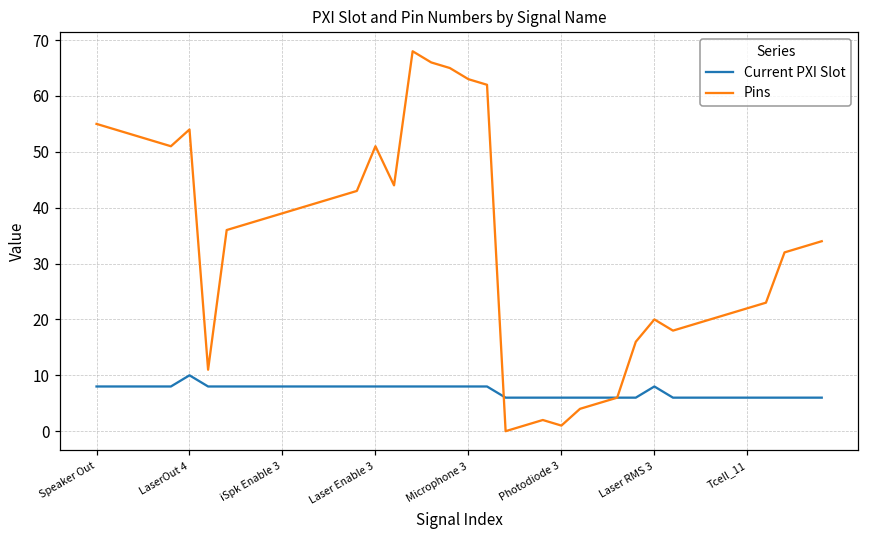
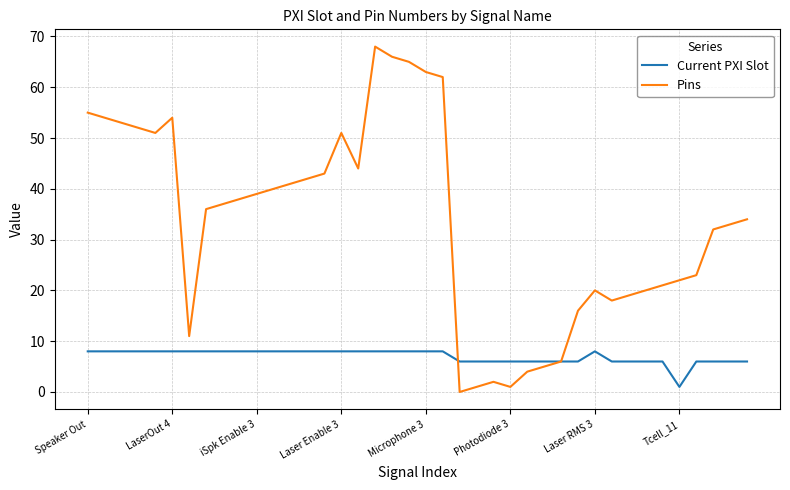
  {
    "Current PXI Slot": {
      "Speaker Out": 8,
-     "LaserOut 4": 10,
+     "LaserOut 4": 8,
      "iSpk Enable 3": 8,
      "Laser Enable 3": 8,
      "Microphone 3": 8,
      "Photodiode 3": 6,
      "Laser RMS 3": 8,
-     "Tcell_11": 6
+     "Tcell_11": 1
    },
    "Pins": {
      "Speaker Out": 55,
      "LaserOut 4": 54,
      "iSpk Enable 3": 39,
      "Laser Enable 3": 51,
      "Microphone 3": 63,
      "Photodiode 3": 1,
      "Laser RMS 3": 20,
      "Tcell_11": 22
    }
  }
